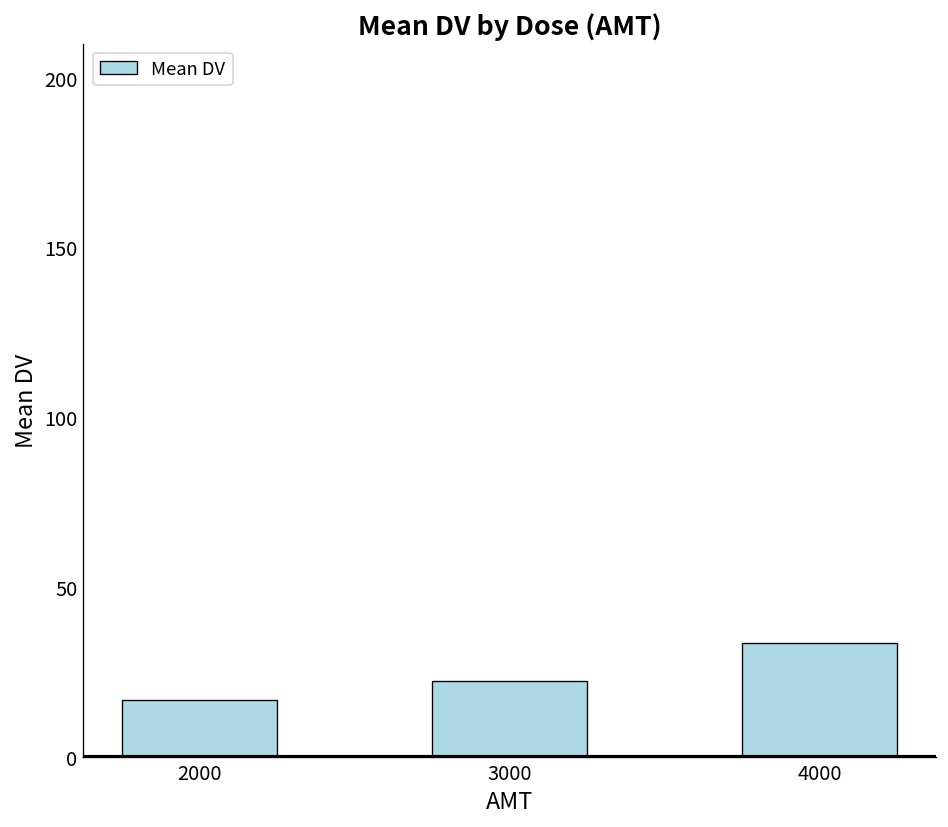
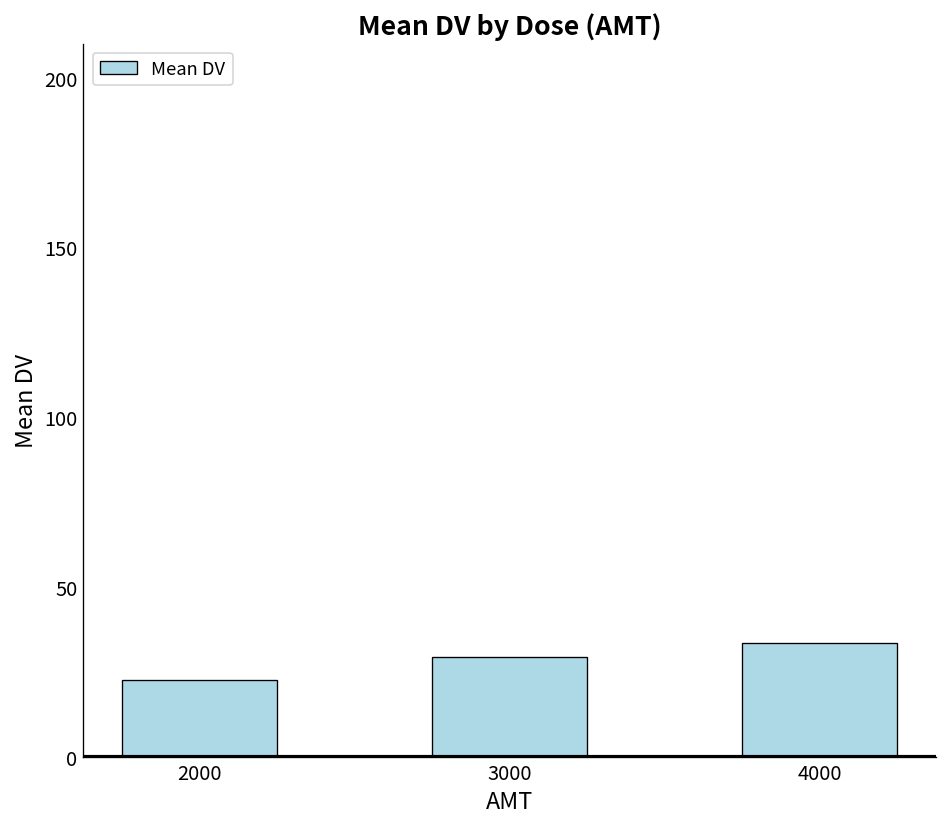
  {
-   "2000": 17,
-   "3000": 22,
+   "2000": 23,
+   "3000": 30,
    "4000": 34
  }
